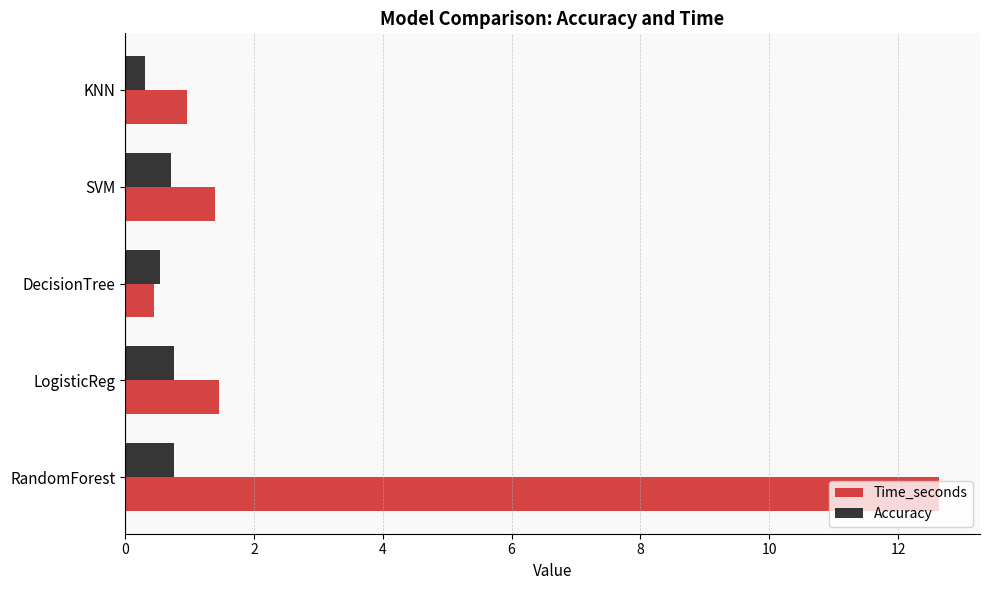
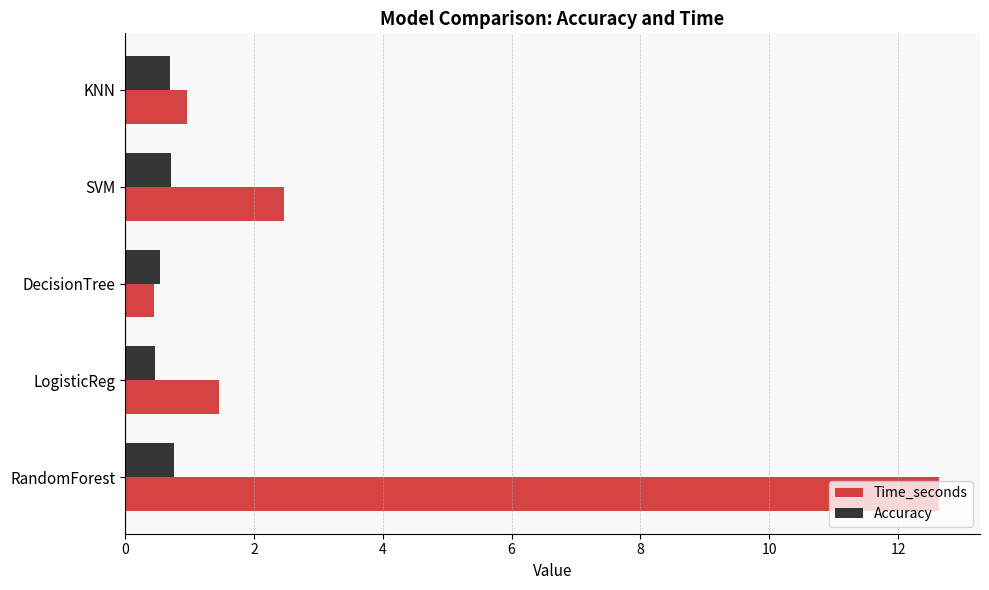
  {
    "Time_seconds": {
      "KNN": 1.0,
-     "SVM": 1.4,
+     "SVM": 2.5,
      "DecisionTree": 0.4,
      "LogisticReg": 1.5
    },
    "Accuracy": {
-     "KNN": 0.3,
+     "KNN": 0.7,
      "SVM": 0.7,
      "DecisionTree": 0.5,
-     "LogisticReg": 0.8,
+     "LogisticReg": 0.5,
      "RandomForest": 0.8
    }
  }
